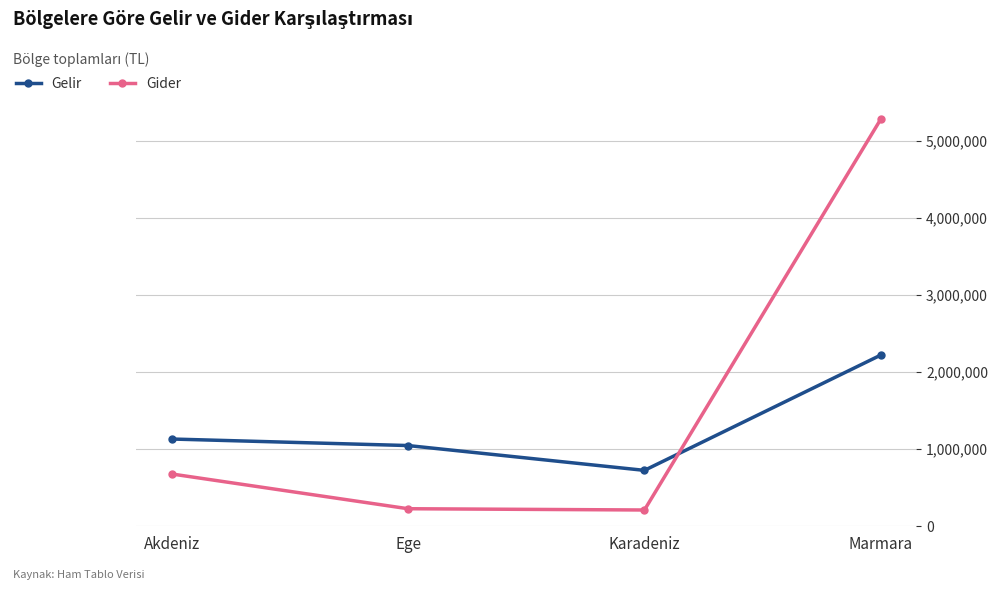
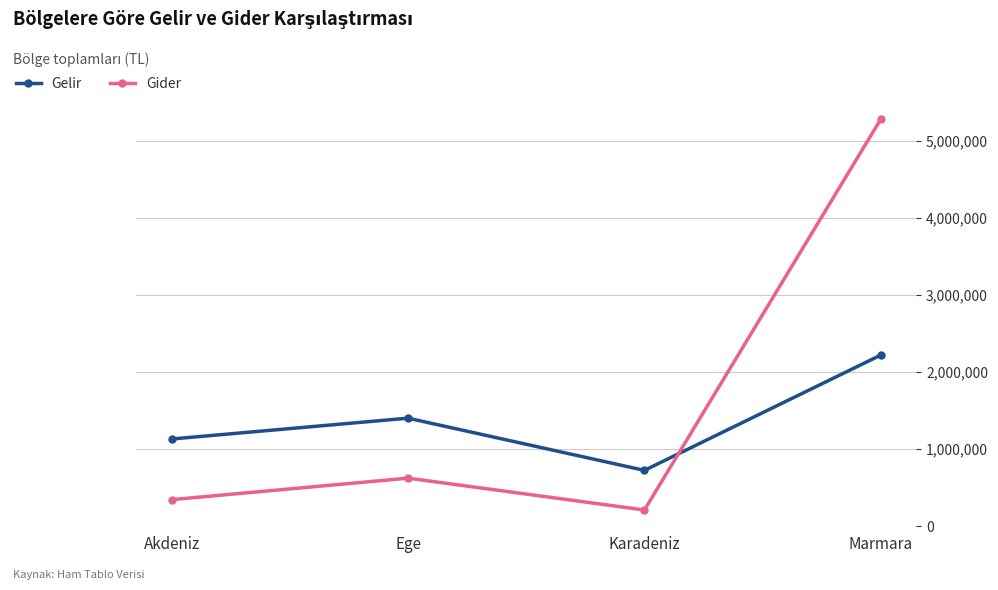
  {
    "Gelir": {
      "Akdeniz": "1,100,000",
-     "Ege": "1,000,000",
+     "Ege": "1,400,000",
      "Karadeniz": "700,000",
      "Marmara": "2,200,000"
    },
    "Gider": {
-     "Akdeniz": "700,000",
-     "Ege": "200,000",
+     "Akdeniz": "300,000",
+     "Ege": "600,000",
      "Karadeniz": "200,000",
      "Marmara": "5,300,000"
    }
  }
